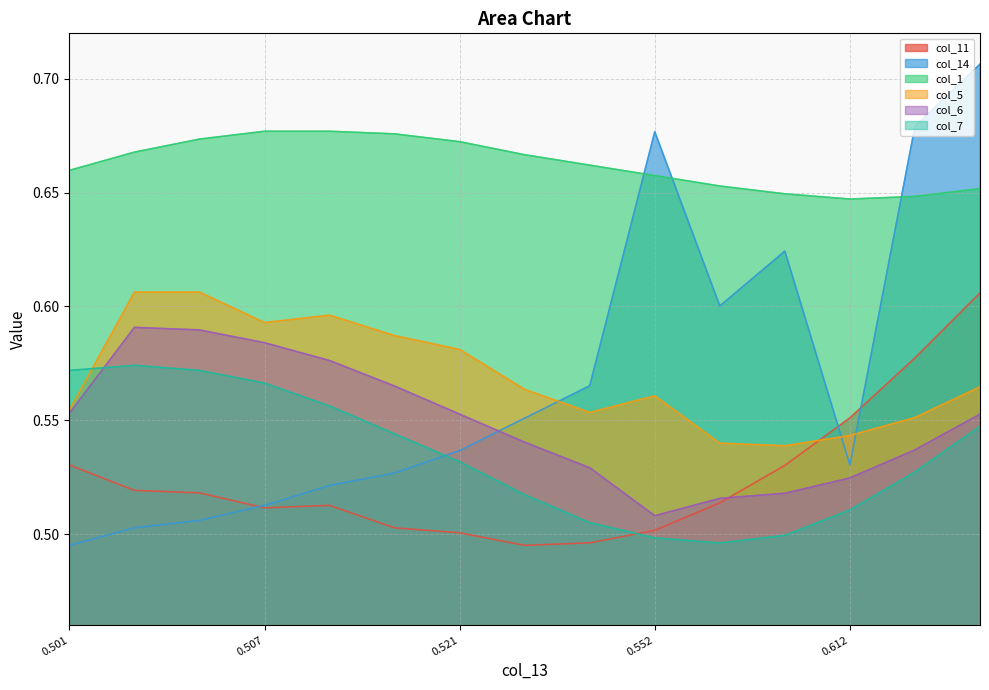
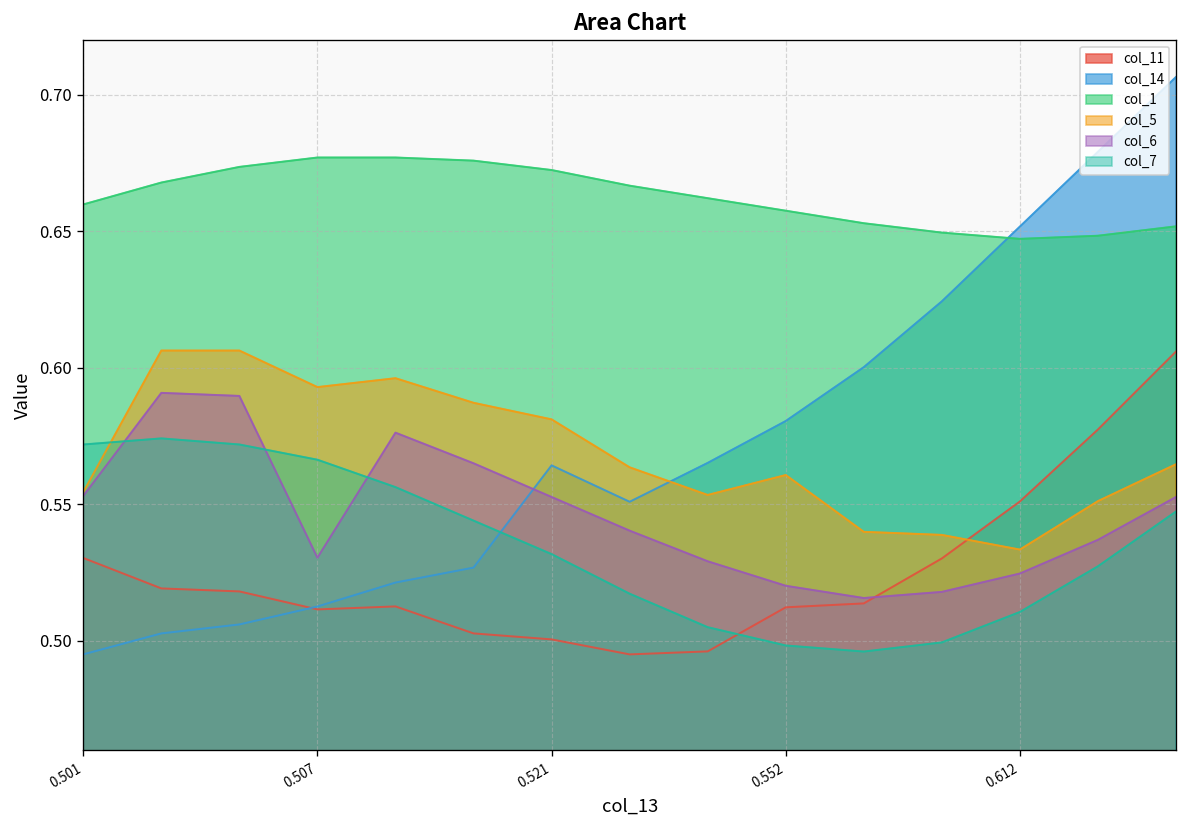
  {
    "col_11": {
      "0.501": 0.530,
      "0.521": 0.501,
-     "0.552": 0.502,
+     "0.552": 0.512,
      "0.612": 0.551
    },
    "col_14": {
      "0.501": 0.495,
-     "0.521": 0.537,
-     "0.552": 0.677,
-     "0.612": 0.530
+     "0.521": 0.564,
+     "0.552": 0.581,
+     "0.612": 0.652
    },
    "col_5": {
      "0.501": 0.554,
      "0.507": 0.593,
      "0.521": 0.581,
      "0.552": 0.561,
-     "0.612": 0.543
+     "0.612": 0.533
    },
    "col_6": {
      "0.501": 0.553,
-     "0.507": 0.584,
+     "0.507": 0.530,
      "0.521": 0.553,
-     "0.552": 0.508,
+     "0.552": 0.520,
      "0.612": 0.525
    }
  }
